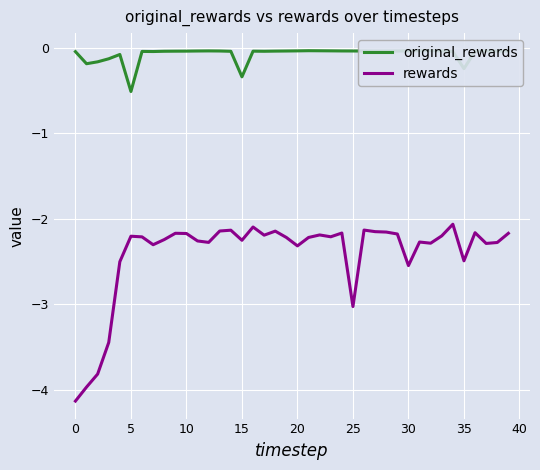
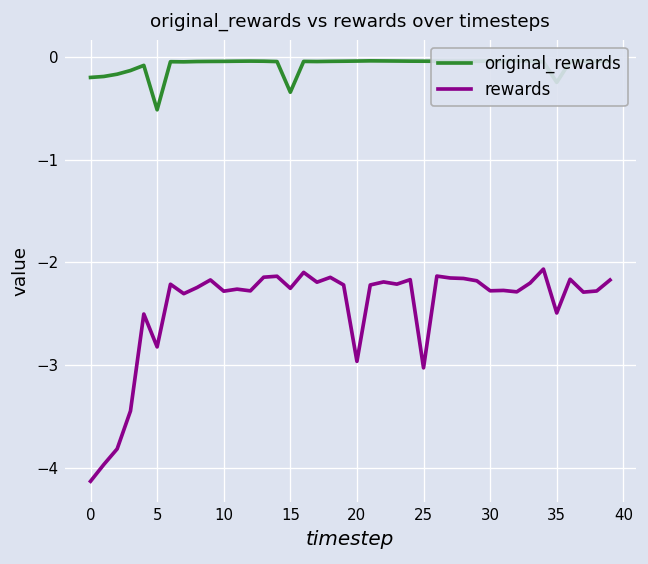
  {
    "original_rewards": {
-     "0": 0.0,
+     "0": -0.2,
      "5": -0.5,
      "10": 0.0,
      "15": -0.3,
      "20": 0.0,
      "25": 0.0
    },
    "rewards": {
      "0": -4.1,
-     "5": -2.2,
-     "10": -2.2,
+     "5": -2.8,
+     "10": -2.3,
      "15": -2.3,
-     "20": -2.3,
+     "20": -3.0,
      "25": -3.0,
-     "30": -2.5,
+     "30": -2.3,
      "35": -2.5
    }
  }
